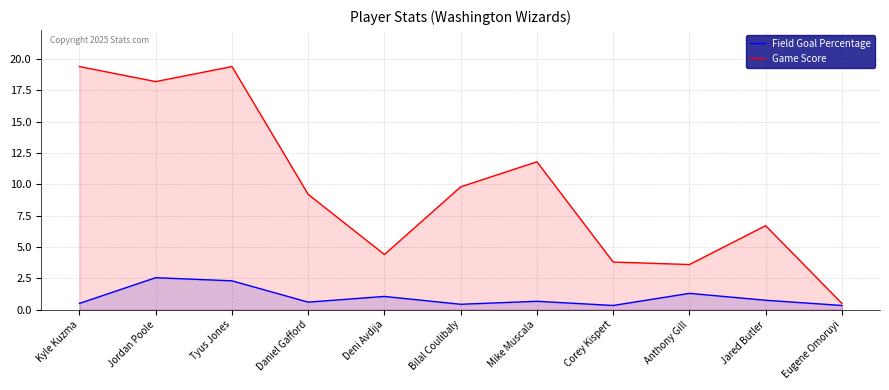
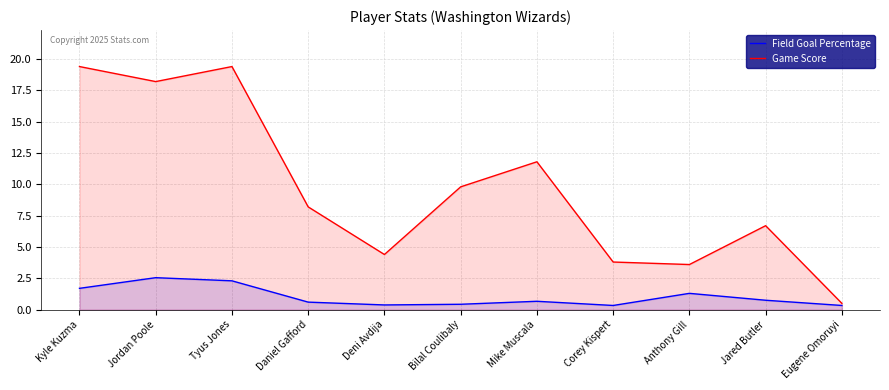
  {
    "Field Goal Percentage": {
-     "Kyle Kuzma": 0.5,
+     "Kyle Kuzma": 1.7,
      "Jordan Poole": 2.6,
      "Tyus Jones": 2.3,
      "Daniel Gafford": 0.6,
-     "Deni Avdija": 1.1,
+     "Deni Avdija": 0.4,
      "Bilal Coulibaly": 0.4,
      "Mike Muscala": 0.7,
      "Corey Kispert": 0.3,
      "Anthony Gill": 1.3,
      "Jared Butler": 0.8
    },
    "Game Score": {
      "Jordan Poole": 18.2,
      "Tyus Jones": 19.4,
-     "Daniel Gafford": 9.2,
+     "Daniel Gafford": 8.2,
      "Deni Avdija": 4.4,
      "Bilal Coulibaly": 9.8,
      "Mike Muscala": 11.8,
      "Corey Kispert": 3.8,
      "Anthony Gill": 3.6,
      "Jared Butler": 6.7
    }
  }
